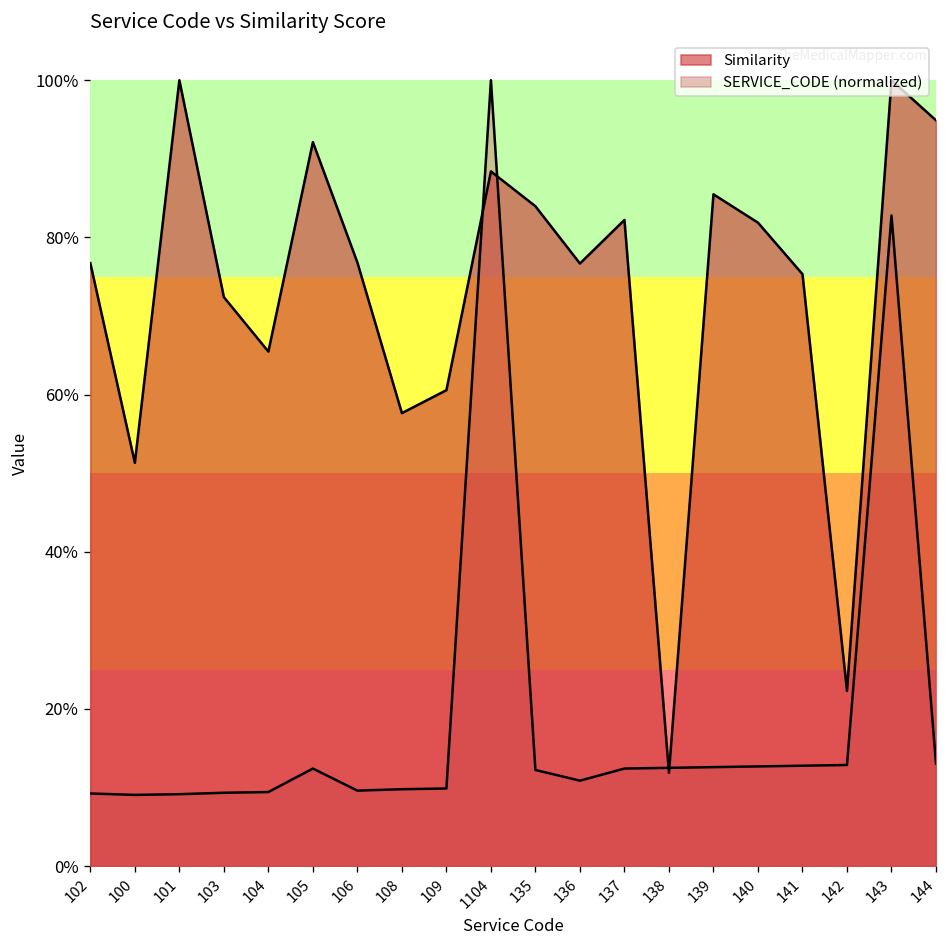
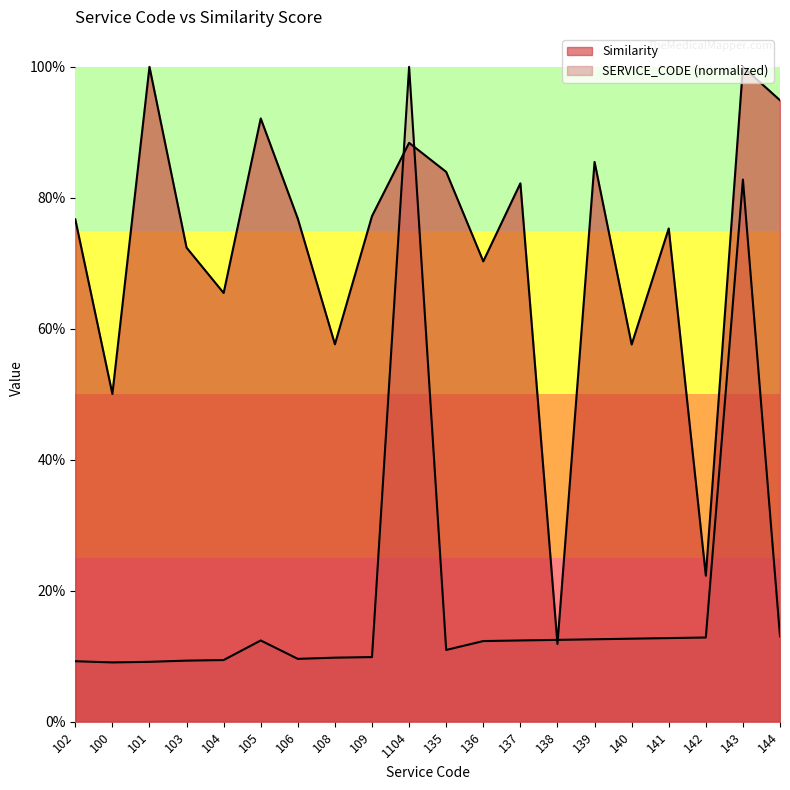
  {
    "Similarity": {
      "102": "77%",
-     "100": "51%",
+     "100": "50%",
      "101": "100%",
      "103": "72%",
      "104": "65%",
      "105": "92%",
      "106": "77%",
      "108": "58%",
-     "109": "61%",
+     "109": "77%",
      "1104": "88%",
      "135": "84%",
-     "136": "77%",
+     "136": "70%",
      "137": "82%",
      "138": "12%",
      "139": "85%",
-     "140": "82%",
+     "140": "58%",
      "141": "75%",
      "142": "22%",
      "144": "95%"
    },
    "SERVICE_CODE (normalized)": {
      "102": "9%",
      "100": "9%",
      "101": "9%",
      "103": "9%",
      "104": "9%",
      "105": "12%",
      "106": "10%",
      "108": "10%",
      "109": "10%",
      "1104": "100%",
-     "135": "12%",
-     "136": "11%",
+     "135": "11%",
+     "136": "12%",
      "137": "12%",
      "138": "13%",
      "139": "13%",
      "140": "13%",
      "141": "13%",
      "142": "13%",
      "143": "83%",
      "144": "13%"
    }
  }
